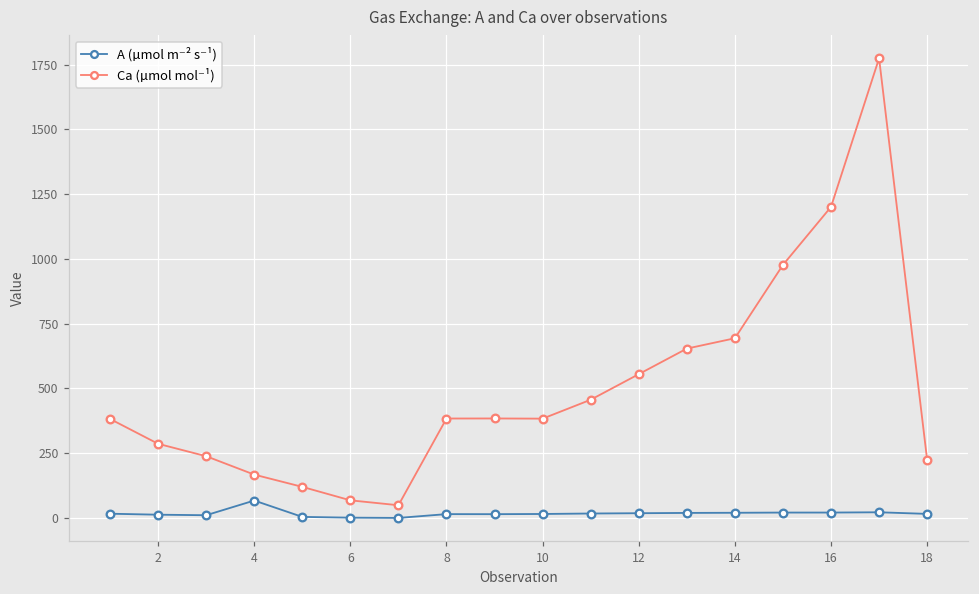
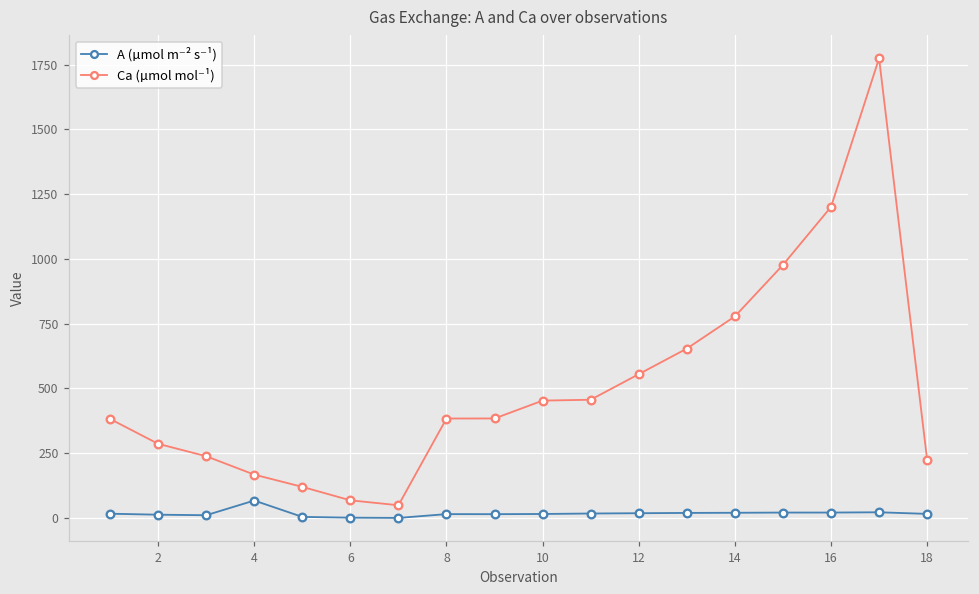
  {
    "A (µmol m⁻² s⁻¹)": {
      "2": 10,
      "4": 70,
      "6": 0,
      "8": 20,
      "10": 20,
      "12": 20,
      "14": 20,
      "16": 20,
      "18": 20
    },
    "Ca (µmol mol⁻¹)": {
      "2": 290,
      "4": 170,
      "6": 70,
      "8": 380,
-     "10": 380,
+     "10": 450,
      "12": 560,
-     "14": 690,
+     "14": 780,
      "16": 1200,
      "18": 220
    }
  }
